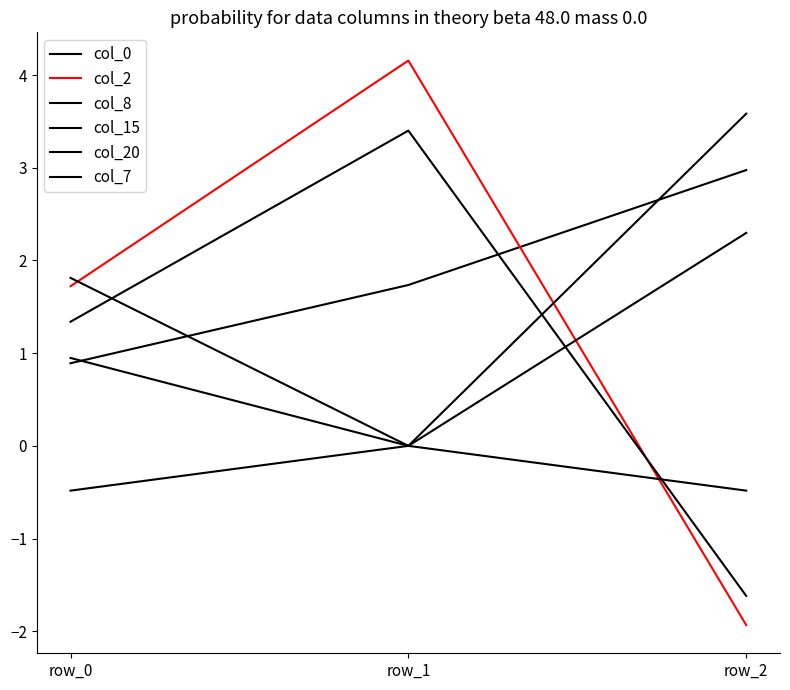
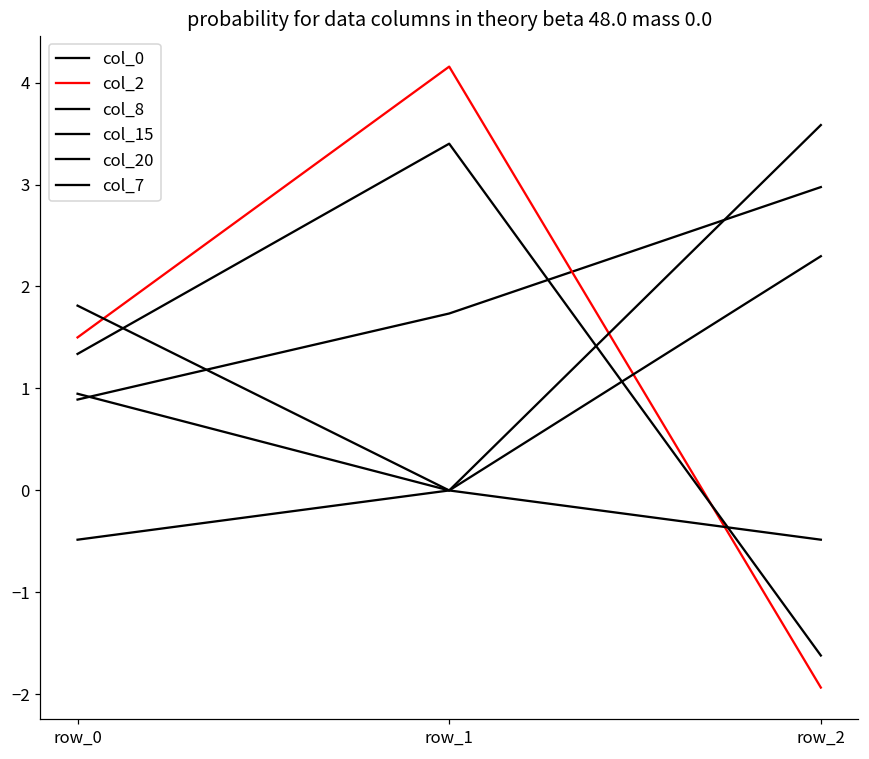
  {
    "col_2": {
-     "row_0": 1.7,
+     "row_0": 1.5,
      "row_1": 4.2,
      "row_2": -1.9
    }
  }
